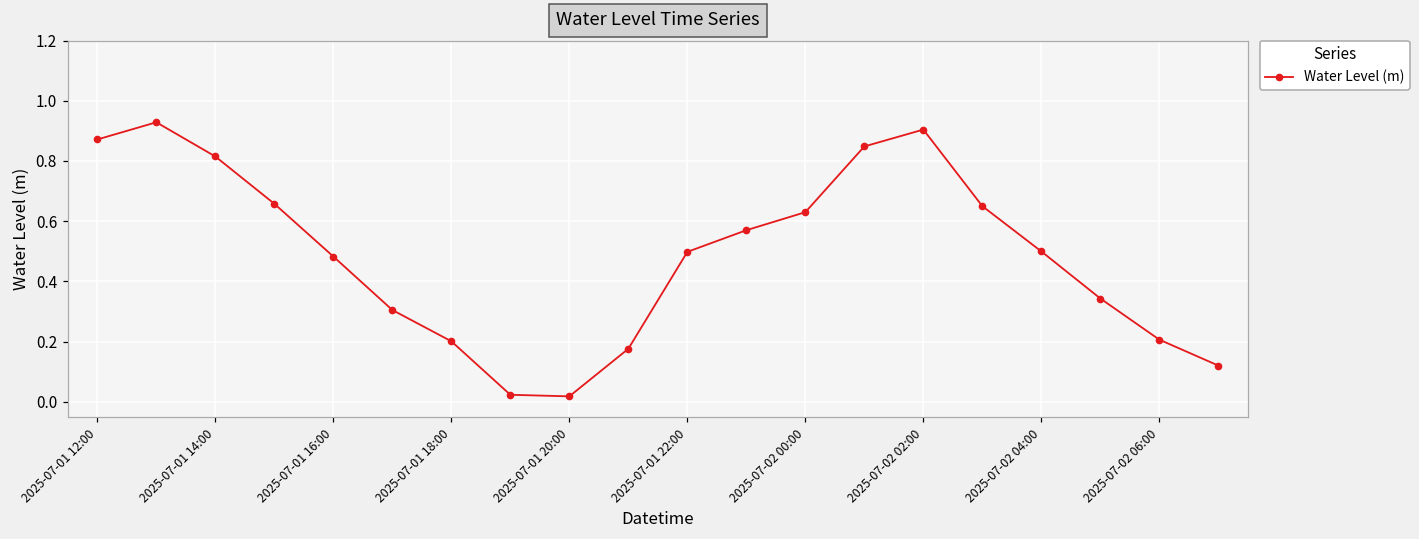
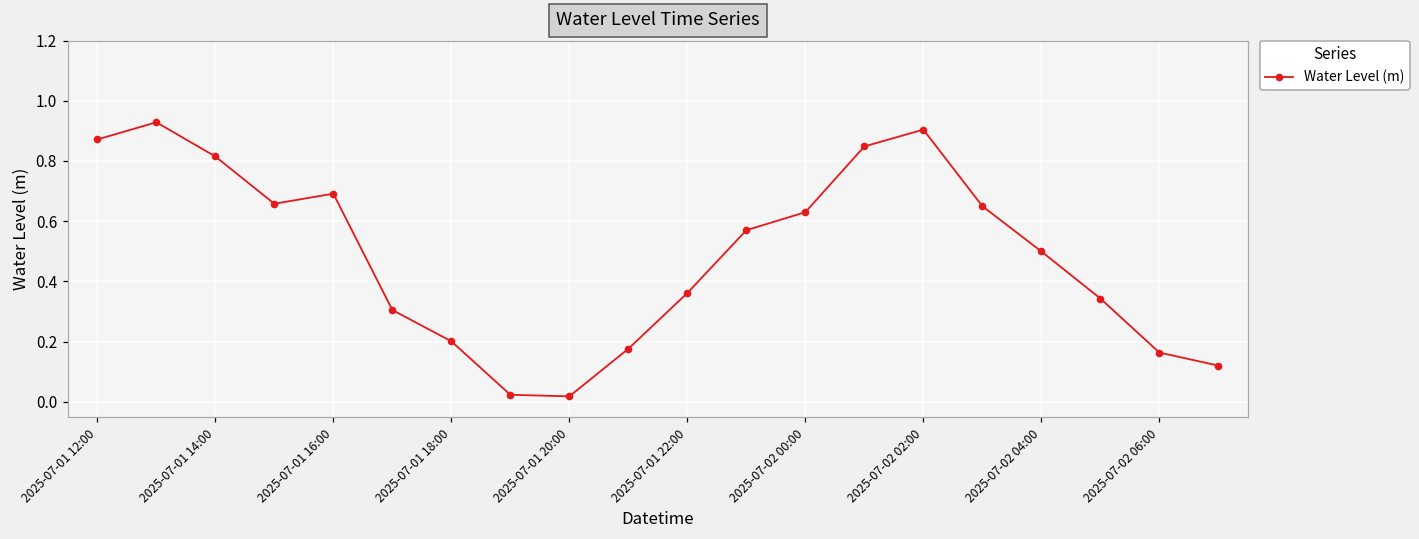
  {
    "2025-07-01 12:00": 0.87,
    "2025-07-01 14:00": 0.81,
-   "2025-07-01 16:00": 0.48,
+   "2025-07-01 16:00": 0.69,
    "2025-07-01 18:00": 0.20,
    "2025-07-01 20:00": 0.02,
-   "2025-07-01 22:00": 0.50,
+   "2025-07-01 22:00": 0.36,
    "2025-07-02 00:00": 0.63,
    "2025-07-02 02:00": 0.90,
    "2025-07-02 04:00": 0.50,
-   "2025-07-02 06:00": 0.21
+   "2025-07-02 06:00": 0.16
  }
